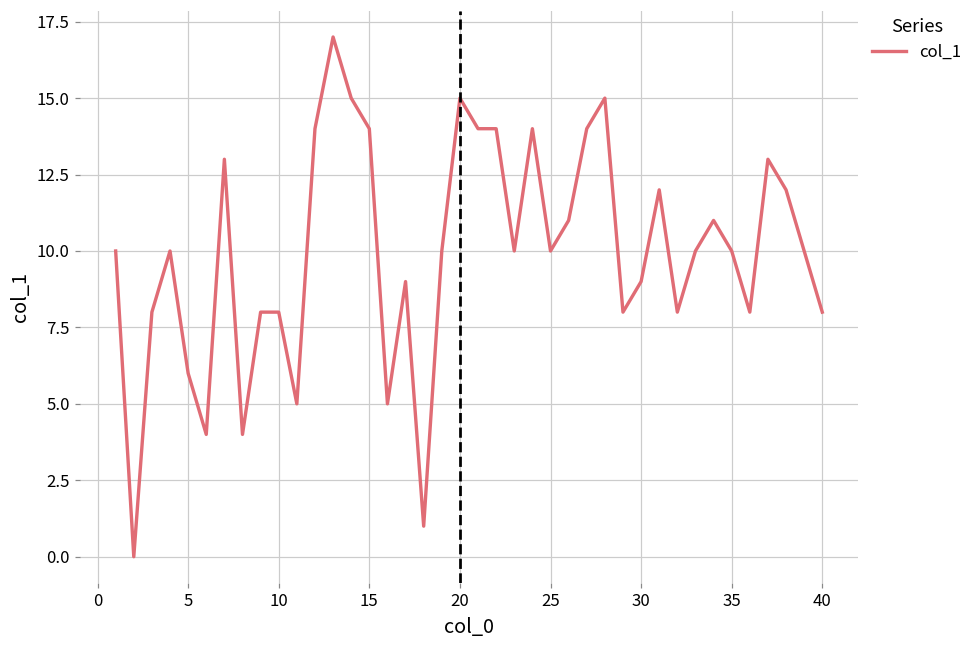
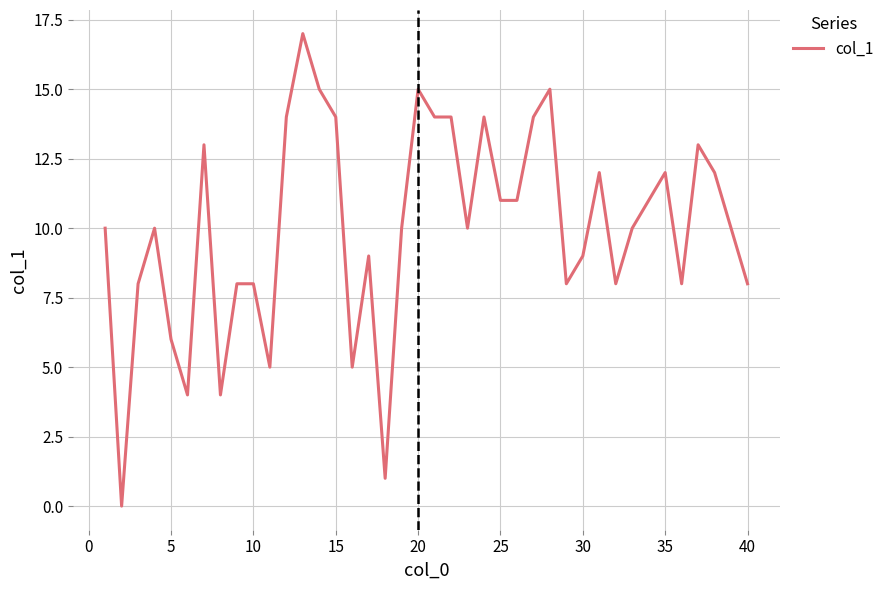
  {
    "5": 6,
    "10": 8,
    "15": 14,
    "20": 15,
-   "25": 10,
+   "25": 11,
    "30": 9,
-   "35": 10,
+   "35": 12,
    "40": 8
  }
